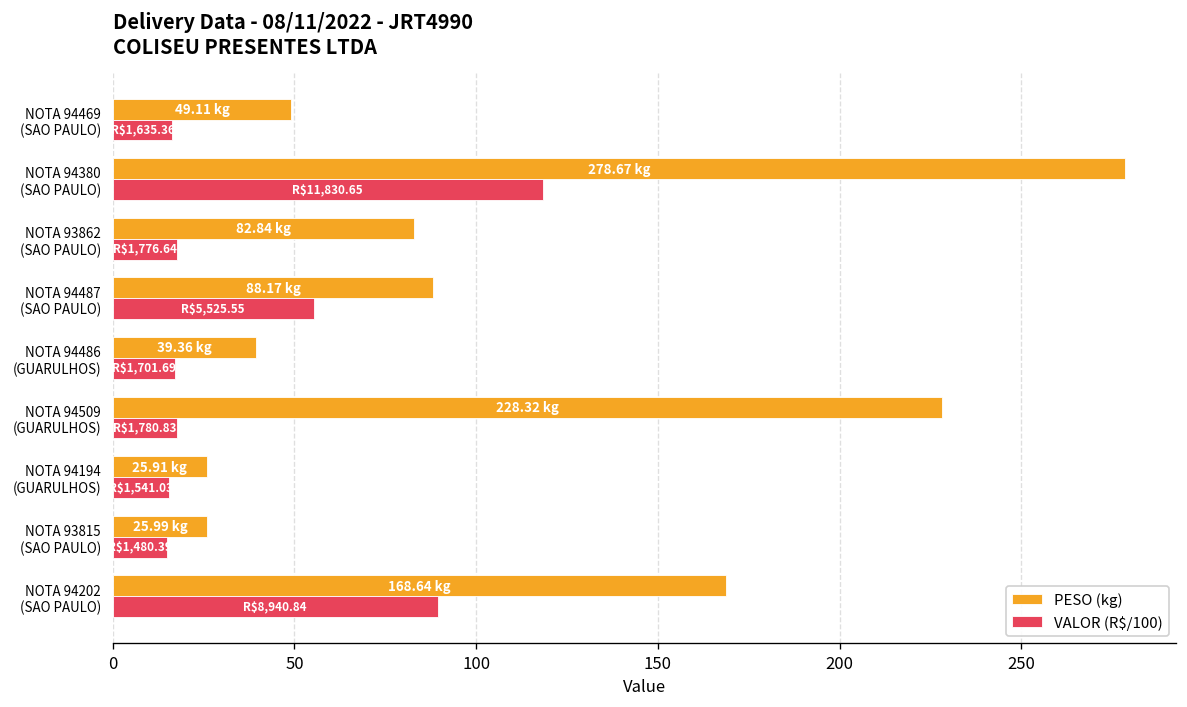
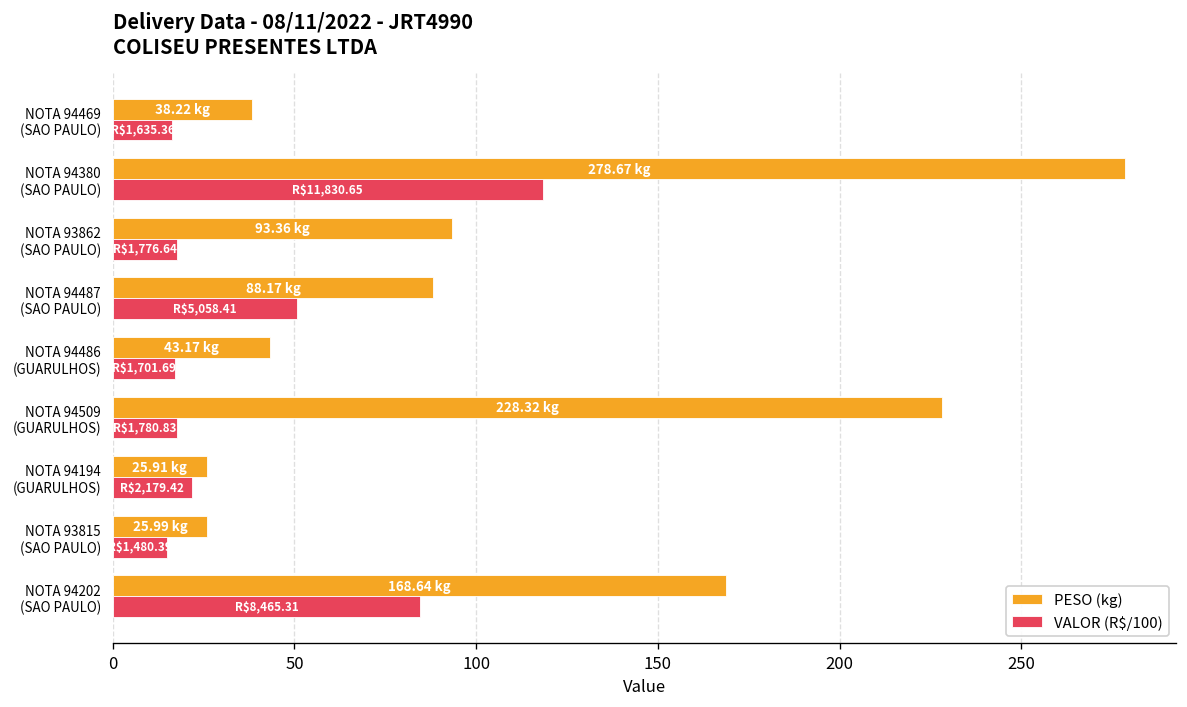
  {
    "PESO (kg)": {
-     "NOTA 94469 (SAO PAULO)": "49.11",
+     "NOTA 94469 (SAO PAULO)": "38.22",
      "NOTA 94380 (SAO PAULO)": "278.67",
-     "NOTA 93862 (SAO PAULO)": "82.84",
+     "NOTA 93862 (SAO PAULO)": "93.36",
      "NOTA 94487 (SAO PAULO)": "88.17",
-     "NOTA 94486 (GUARULHOS)": "39.36",
+     "NOTA 94486 (GUARULHOS)": "43.17",
      "NOTA 94509 (GUARULHOS)": "228.32",
      "NOTA 94194 (GUARULHOS)": "25.91",
      "NOTA 93815 (SAO PAULO)": "25.99",
      "NOTA 94202 (SAO PAULO)": "168.64"
    },
    "VALOR (R$/100)": {
      "NOTA 94469 (SAO PAULO)": "$1,635.36",
      "NOTA 94380 (SAO PAULO)": "$11,830.65",
      "NOTA 93862 (SAO PAULO)": "$1,776.64",
-     "NOTA 94487 (SAO PAULO)": "$5,525.55",
+     "NOTA 94487 (SAO PAULO)": "$5,058.41",
      "NOTA 94486 (GUARULHOS)": "$1,701.69",
      "NOTA 94509 (GUARULHOS)": "$1,780.83",
-     "NOTA 94194 (GUARULHOS)": "$1,541.03",
+     "NOTA 94194 (GUARULHOS)": "$2,179.42",
      "NOTA 93815 (SAO PAULO)": "$1,480.39",
-     "NOTA 94202 (SAO PAULO)": "$8,940.84"
+     "NOTA 94202 (SAO PAULO)": "$8,465.31"
    }
  }
